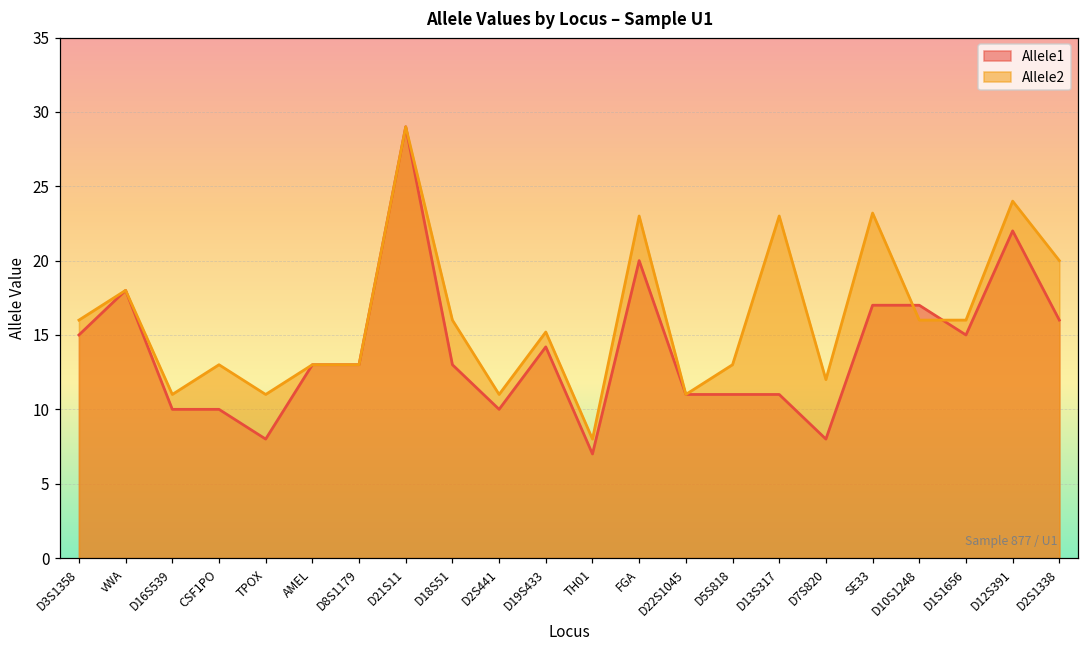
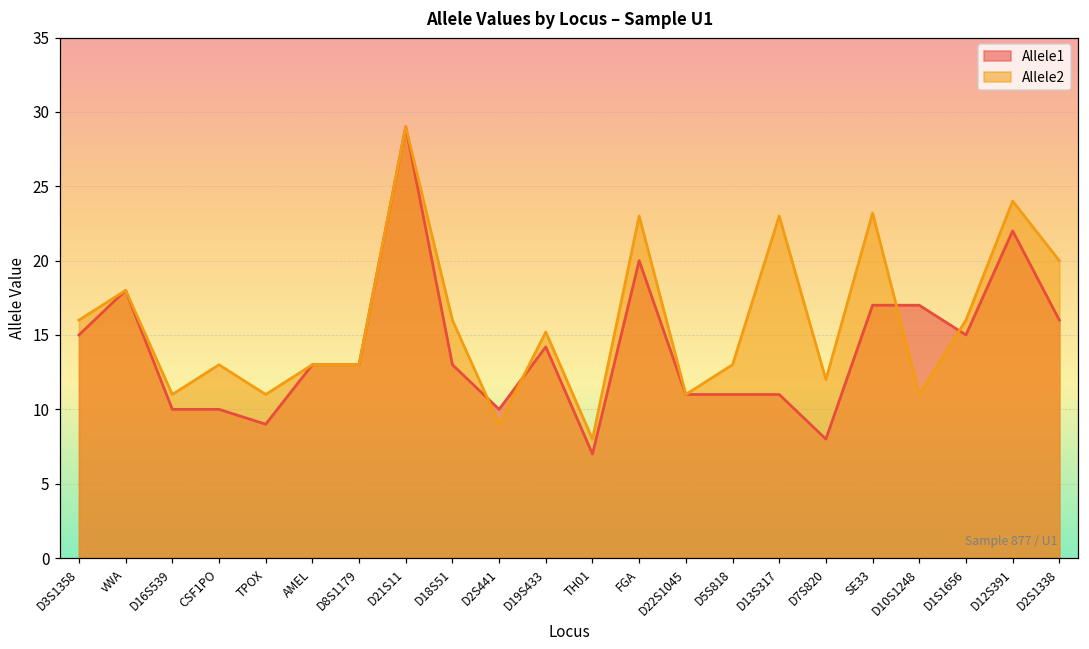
  {
    "Allele1": {
      "D3S1358": 15,
      "D16S539": 10,
      "CSF1PO": 10,
-     "TPOX": 8,
+     "TPOX": 9,
      "D18S51": 13,
      "D2S441": 10,
      "D19S433": 14.2,
      "TH01": 7,
      "FGA": 20,
      "D5S818": 11,
      "D13S317": 11,
      "D7S820": 8,
      "SE33": 17,
      "D10S1248": 17,
      "D1S1656": 15,
      "D12S391": 22,
      "D2S1338": 16
    },
    "Allele2": {
      "D3S1358": 16,
      "D16S539": 11,
      "CSF1PO": 13,
      "TPOX": 11,
      "D18S51": 16,
-     "D2S441": 11,
+     "D2S441": 9,
      "D19S433": 15.2,
      "TH01": 8,
      "FGA": 23,
      "D5S818": 13,
      "D13S317": 23,
      "D7S820": 12,
      "SE33": 23.2,
-     "D10S1248": 16,
+     "D10S1248": 11,
      "D1S1656": 16,
      "D12S391": 24,
      "D2S1338": 20
    }
  }
